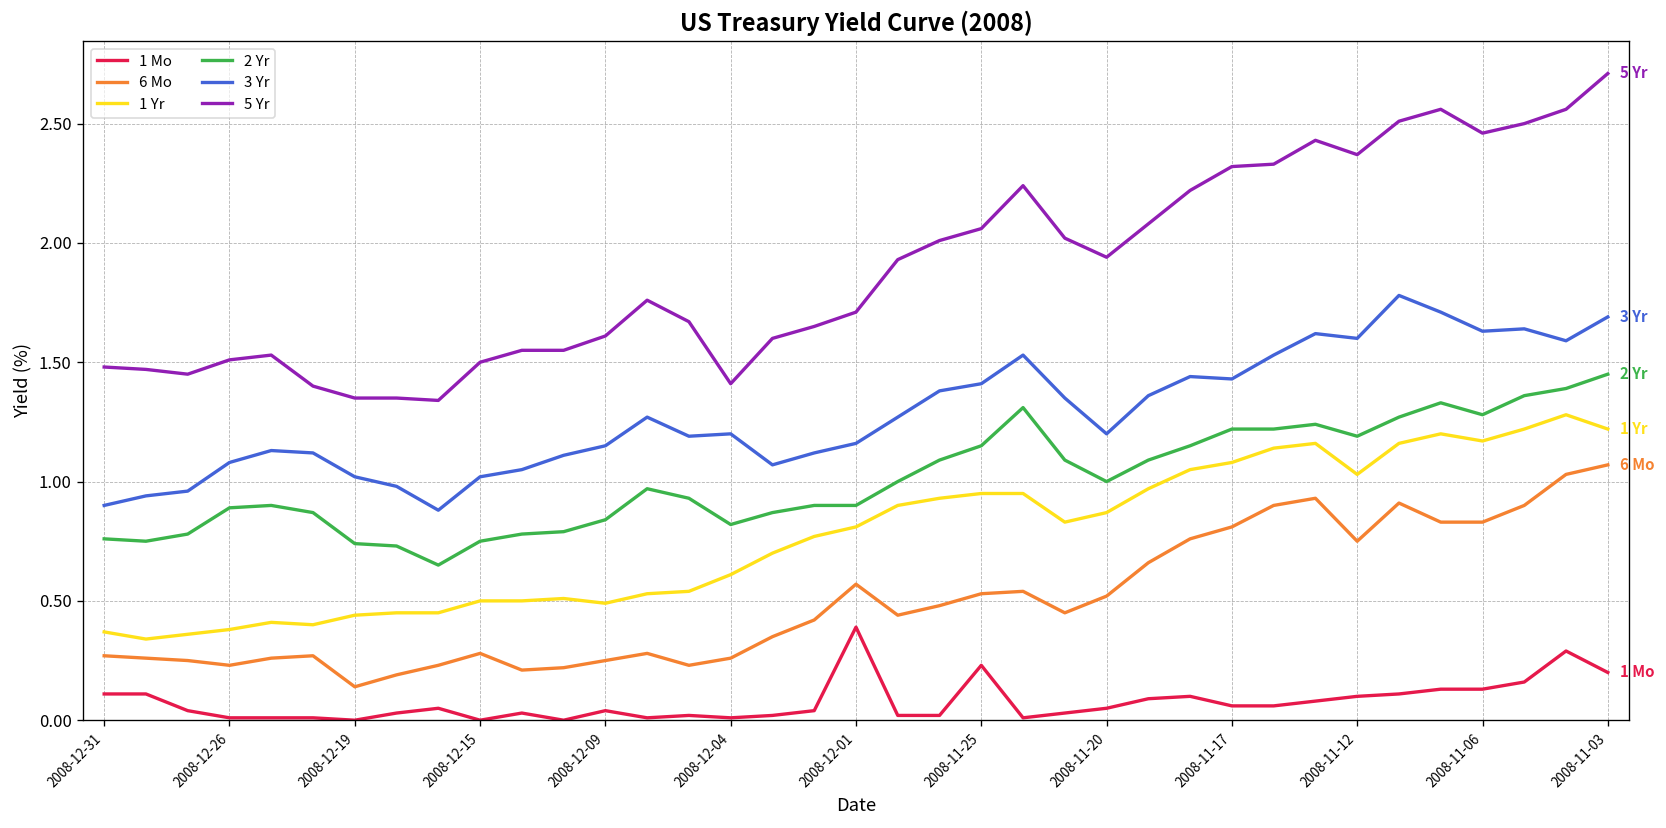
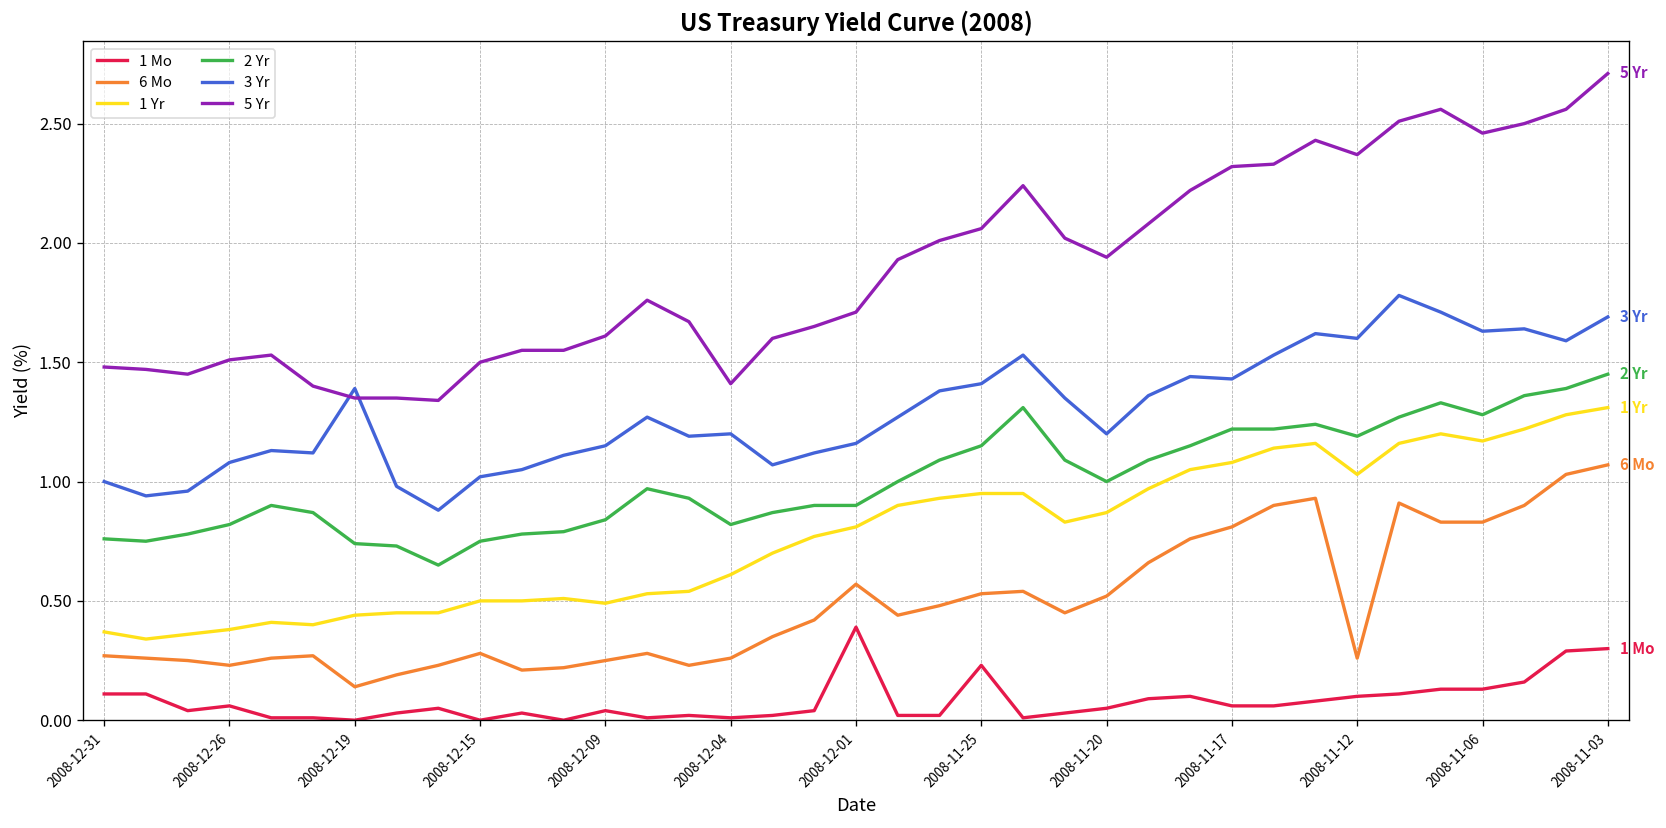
  {
    "1 Mo": {
      "2008-12-31": 0.11,
-     "2008-12-26": 0.01,
+     "2008-12-26": 0.06,
      "2008-12-19": 0.00,
      "2008-12-15": 0.00,
      "2008-12-09": 0.04,
      "2008-12-04": 0.01,
      "2008-12-01": 0.39,
      "2008-11-25": 0.23,
      "2008-11-20": 0.05,
      "2008-11-17": 0.06,
      "2008-11-12": 0.10,
      "2008-11-06": 0.13,
-     "2008-11-03": 0.2
+     "2008-11-03": 0.3
    },
    "6 Mo": {
      "2008-12-31": 0.27,
      "2008-12-26": 0.23,
      "2008-12-19": 0.14,
      "2008-12-15": 0.28,
      "2008-12-09": 0.25,
      "2008-12-04": 0.26,
      "2008-12-01": 0.57,
      "2008-11-25": 0.53,
      "2008-11-20": 0.52,
      "2008-11-17": 0.81,
-     "2008-11-12": 0.75,
+     "2008-11-12": 0.26,
      "2008-11-06": 0.83
    },
    "1 Yr": {
      "2008-12-31": 0.37,
      "2008-12-26": 0.38,
      "2008-12-19": 0.44,
      "2008-12-15": 0.50,
      "2008-12-09": 0.49,
      "2008-12-04": 0.61,
      "2008-12-01": 0.81,
      "2008-11-25": 0.95,
      "2008-11-20": 0.87,
      "2008-11-17": 1.08,
      "2008-11-12": 1.03,
      "2008-11-06": 1.17,
-     "2008-11-03": 1.22
+     "2008-11-03": 1.31
    },
    "2 Yr": {
      "2008-12-31": 0.76,
-     "2008-12-26": 0.89,
+     "2008-12-26": 0.82,
      "2008-12-19": 0.74,
      "2008-12-15": 0.75,
      "2008-12-09": 0.84,
      "2008-12-04": 0.82,
      "2008-12-01": 0.90,
      "2008-11-25": 1.15,
      "2008-11-20": 1.00,
      "2008-11-17": 1.22,
      "2008-11-12": 1.19,
      "2008-11-06": 1.28
    },
    "3 Yr": {
-     "2008-12-31": 0.9,
+     "2008-12-31": 1.0,
      "2008-12-26": 1.08,
-     "2008-12-19": 1.02,
+     "2008-12-19": 1.39,
      "2008-12-15": 1.02,
      "2008-12-09": 1.15,
      "2008-12-04": 1.20,
      "2008-12-01": 1.16,
      "2008-11-25": 1.41,
      "2008-11-20": 1.20,
      "2008-11-17": 1.43,
      "2008-11-12": 1.60,
      "2008-11-06": 1.63
    },
    "5 Yr": {
      "2008-12-31": 1.48,
      "2008-12-26": 1.51,
      "2008-12-19": 1.35,
      "2008-12-15": 1.50,
      "2008-12-09": 1.61,
      "2008-12-04": 1.41,
      "2008-12-01": 1.71,
      "2008-11-25": 2.06,
      "2008-11-20": 1.94,
      "2008-11-17": 2.32,
      "2008-11-12": 2.37,
      "2008-11-06": 2.46
    }
  }
